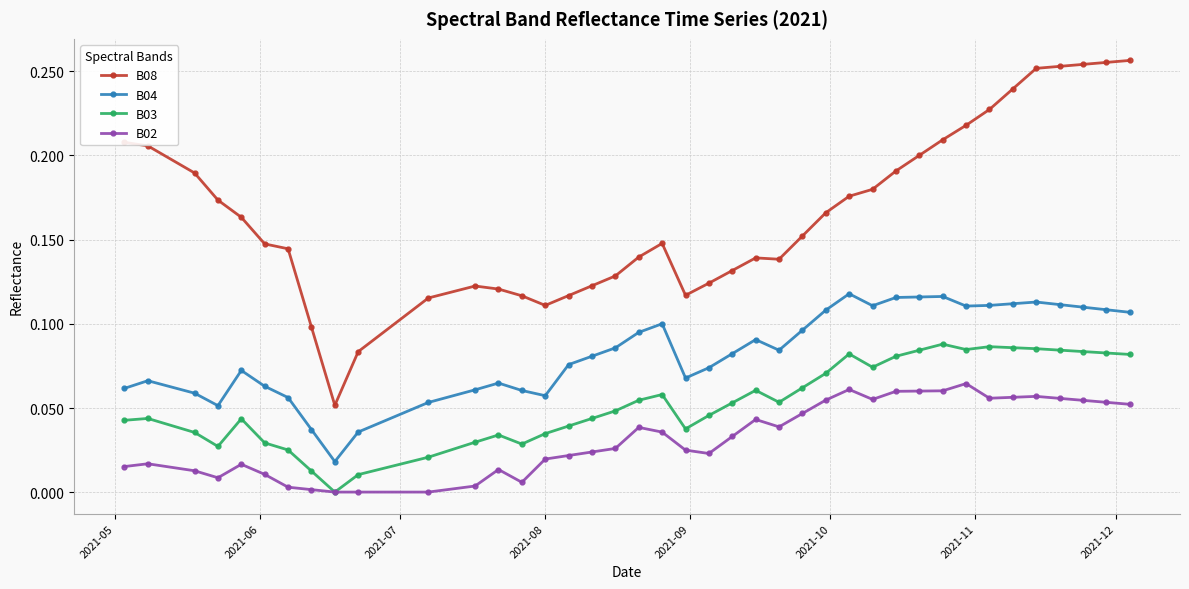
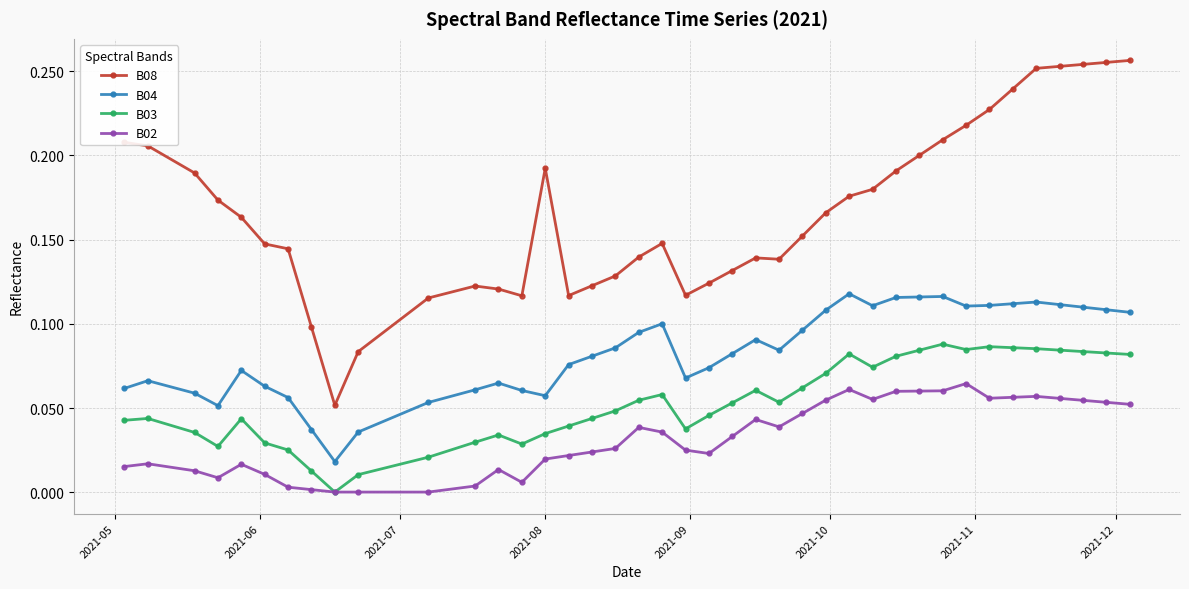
  {
    "B08": {
-     "2021-08": 0.111
+     "2021-08": 0.192
    },
    "B04": {
      "2021-08": 0.057
    },
    "B03": {
      "2021-08": 0.035
    },
    "B02": {
      "2021-08": 0.020
    }
  }
